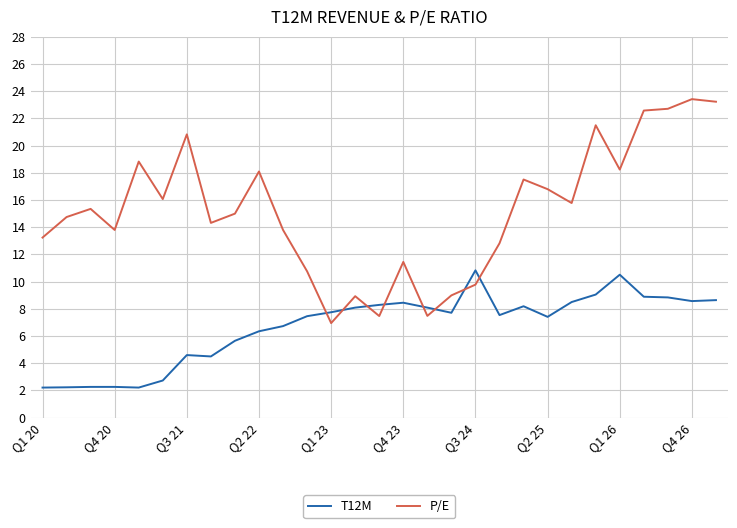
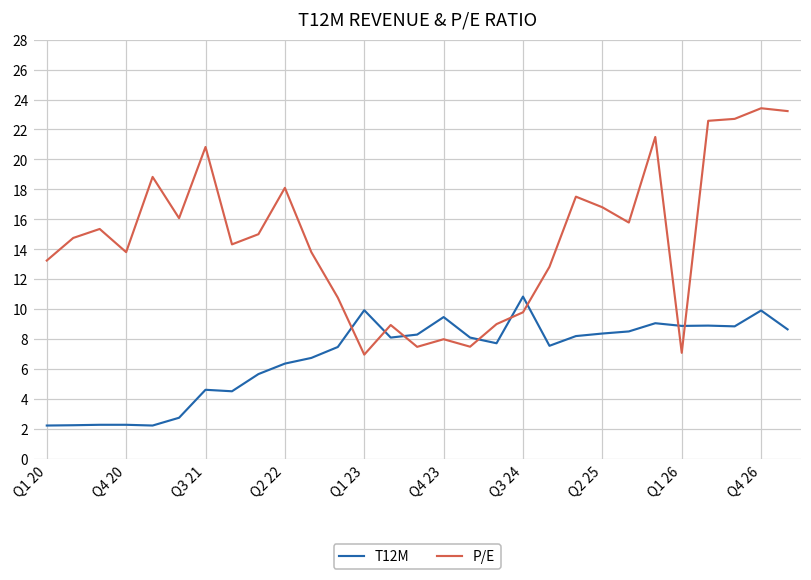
  {
    "T12M": {
      "Q1 20": 2.2,
      "Q4 20": 2.3,
      "Q3 21": 4.6,
      "Q2 22": 6.4,
-     "Q1 23": 7.8,
-     "Q4 23": 8.5,
+     "Q1 23": 9.9,
+     "Q4 23": 9.5,
      "Q3 24": 10.8,
-     "Q2 25": 7.4,
-     "Q1 26": 10.5,
-     "Q4 26": 8.6
+     "Q2 25": 8.4,
+     "Q1 26": 8.9,
+     "Q4 26": 9.9
    },
    "P/E": {
      "Q1 20": 13.2,
      "Q4 20": 13.8,
      "Q3 21": 20.8,
      "Q2 22": 18.1,
      "Q1 23": 7.0,
-     "Q4 23": 11.5,
+     "Q4 23": 8.0,
      "Q3 24": 9.8,
      "Q2 25": 16.8,
-     "Q1 26": 18.2,
+     "Q1 26": 7.1,
      "Q4 26": 23.4
    }
  }
